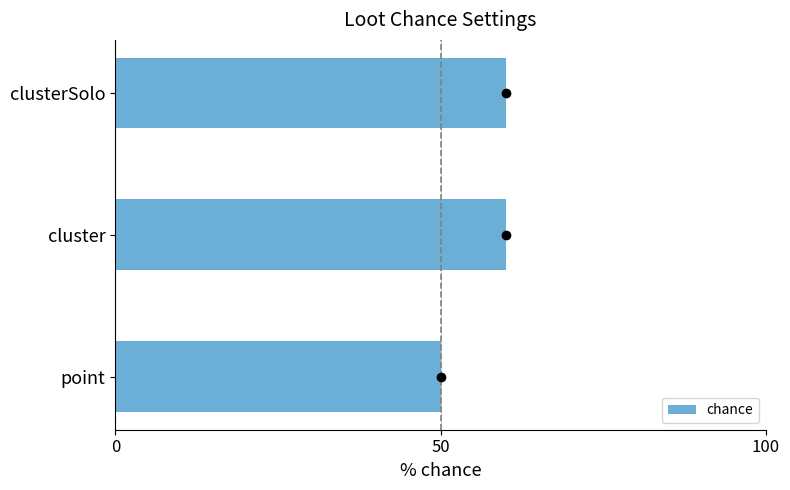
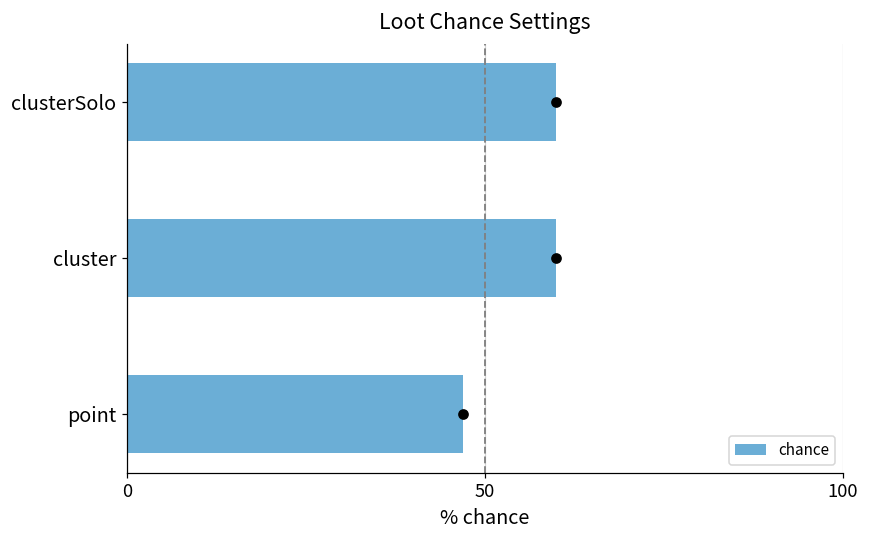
  {
    "chance": {
      "clusterSolo": 60,
      "cluster": 60,
-     "point": 50
+     "point": 47
    }
  }
